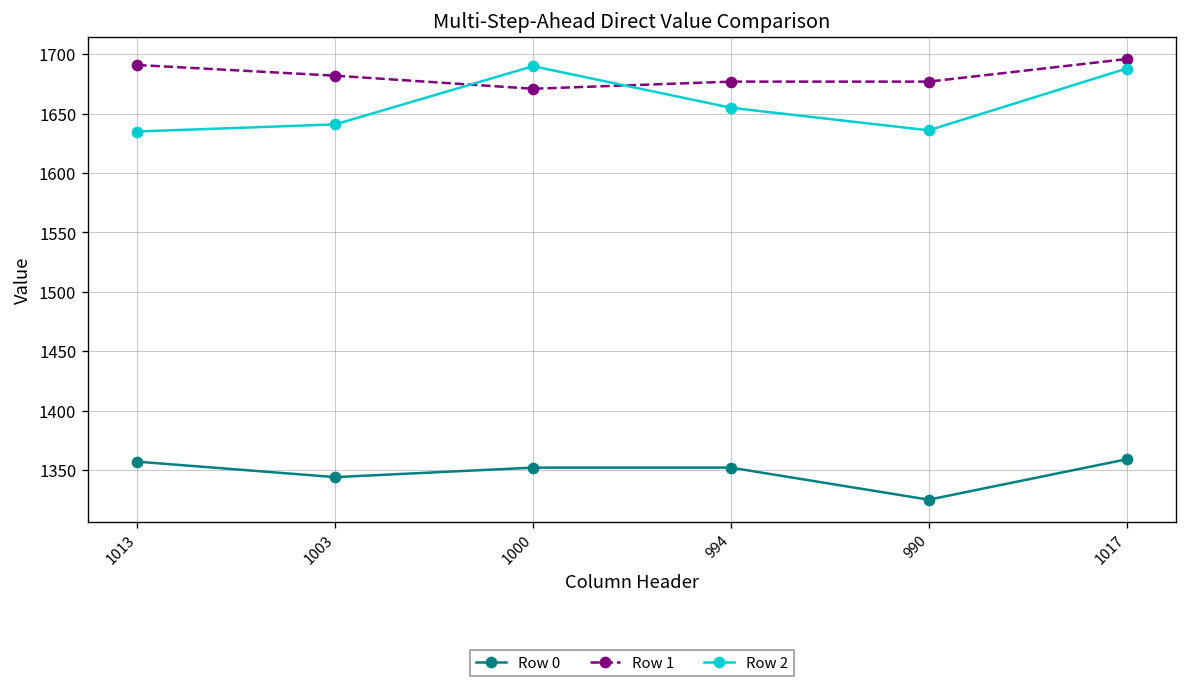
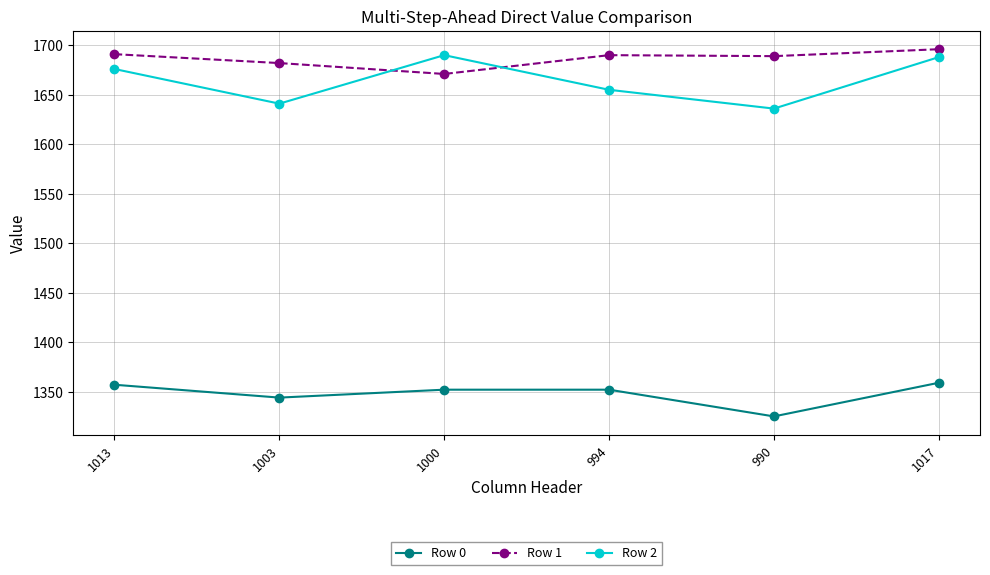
  {
    "Row 0": {
      "1013": 1360,
      "1003": 1340,
      "1000": 1350,
      "994": 1350,
      "990": 1330,
      "1017": 1360
    },
    "Row 1": {
      "1013": 1690,
      "1003": 1680,
      "1000": 1670,
-     "994": 1680,
-     "990": 1680,
+     "994": 1690,
+     "990": 1690,
      "1017": 1700
    },
    "Row 2": {
-     "1013": 1640,
+     "1013": 1680,
      "1003": 1640,
      "1000": 1690,
      "994": 1660,
      "990": 1640,
      "1017": 1690
    }
  }
